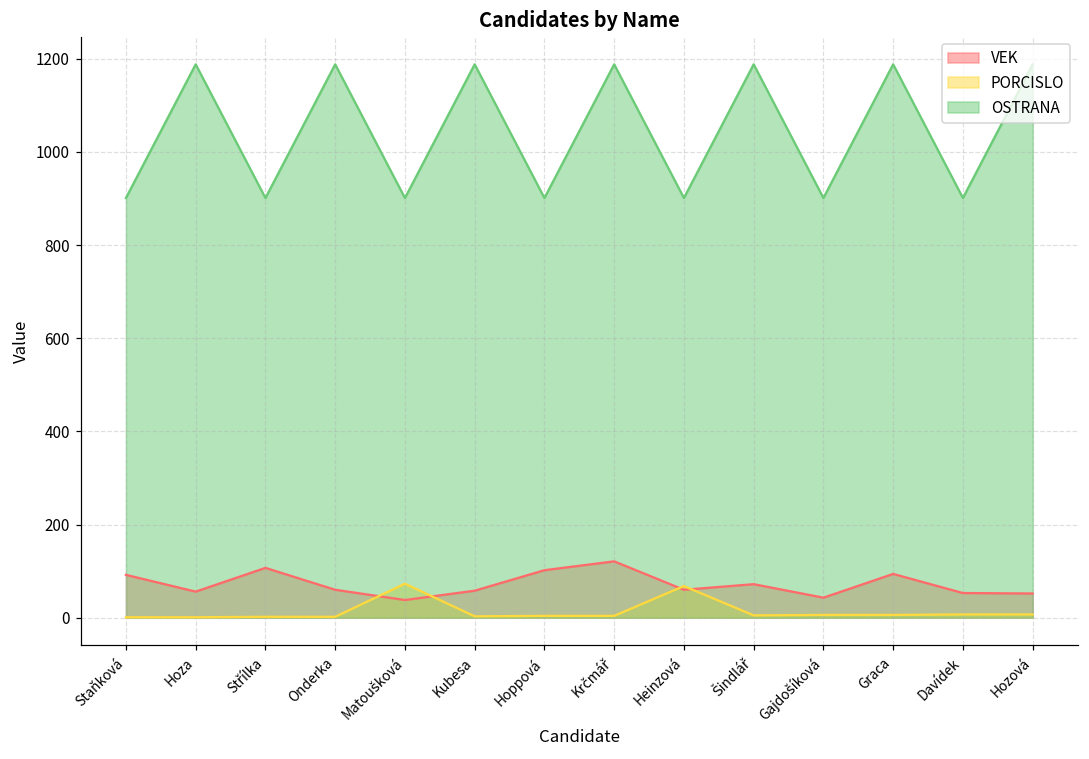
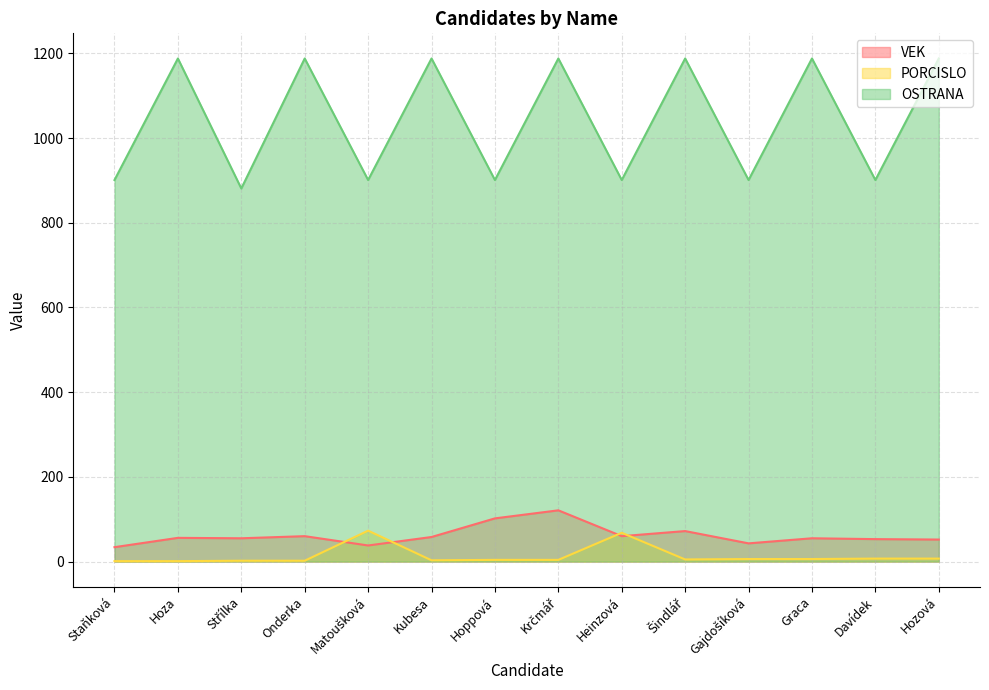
  {
    "VEK": {
-     "Staňková": 90,
+     "Staňková": 30,
      "Hoza": 60,
-     "Střílka": 110,
+     "Střílka": 60,
      "Onderka": 60,
      "Matoušková": 40,
      "Kubesa": 60,
      "Hoppová": 100,
      "Krčmář": 120,
      "Heinzová": 60,
      "Šindlář": 70,
      "Gajdošíková": 40,
-     "Graca": 90,
+     "Graca": 60,
      "Davídek": 50,
      "Hozová": 50
    },
    "PORCISLO": {
      "Staňková": 0,
      "Hoza": 0,
      "Střílka": 0,
      "Onderka": 0,
      "Matoušková": 70,
      "Kubesa": 0,
      "Hoppová": 0,
      "Krčmář": 0,
      "Heinzová": 70,
      "Šindlář": 10,
      "Gajdošíková": 10,
      "Graca": 10,
      "Davídek": 10,
      "Hozová": 10
    },
    "OSTRANA": {
      "Staňková": 900,
      "Hoza": 1190,
-     "Střílka": 900,
+     "Střílka": 880,
      "Onderka": 1190,
      "Matoušková": 900,
      "Kubesa": 1190,
      "Hoppová": 900,
      "Krčmář": 1190,
      "Heinzová": 900,
      "Šindlář": 1190,
      "Gajdošíková": 900,
      "Graca": 1190,
      "Davídek": 900
    }
  }
